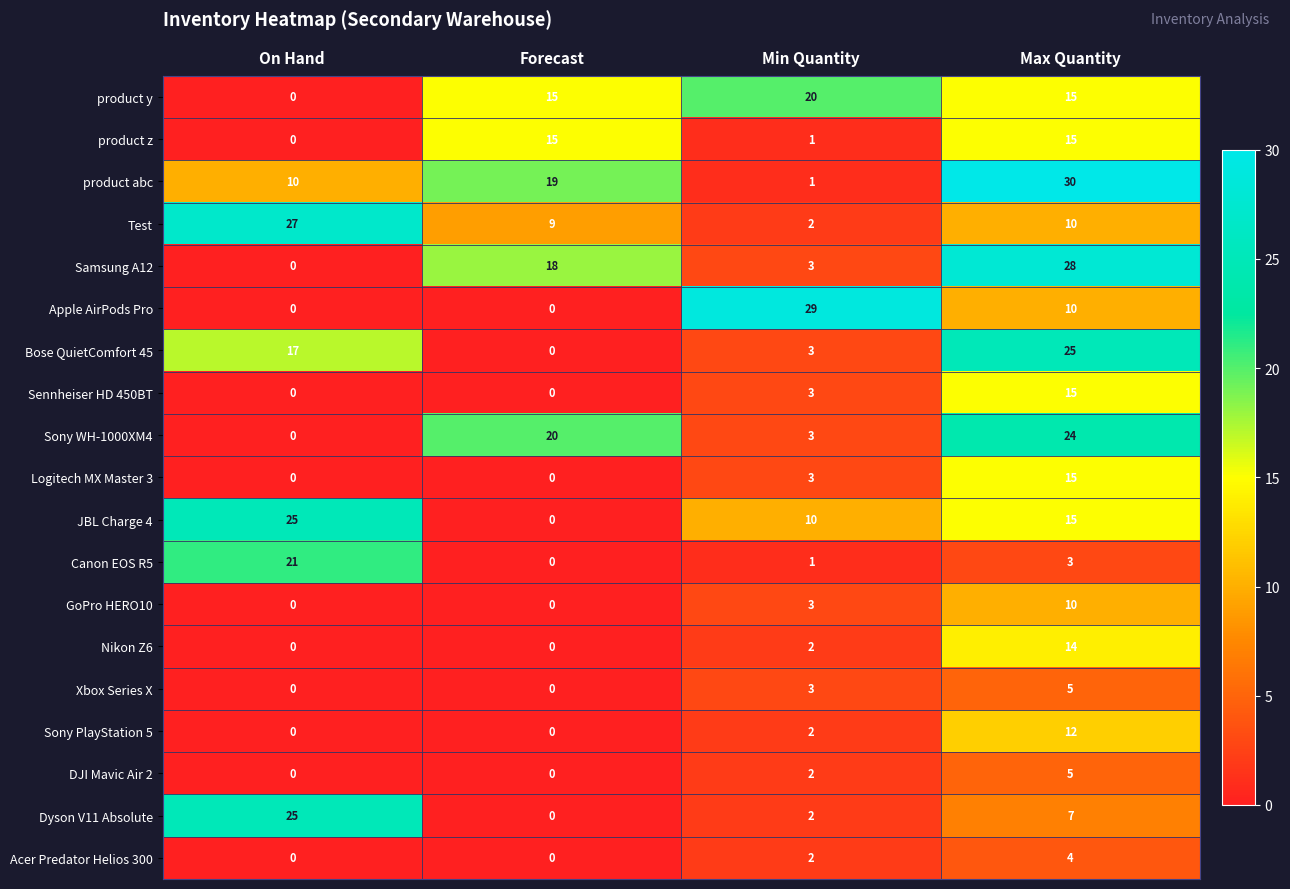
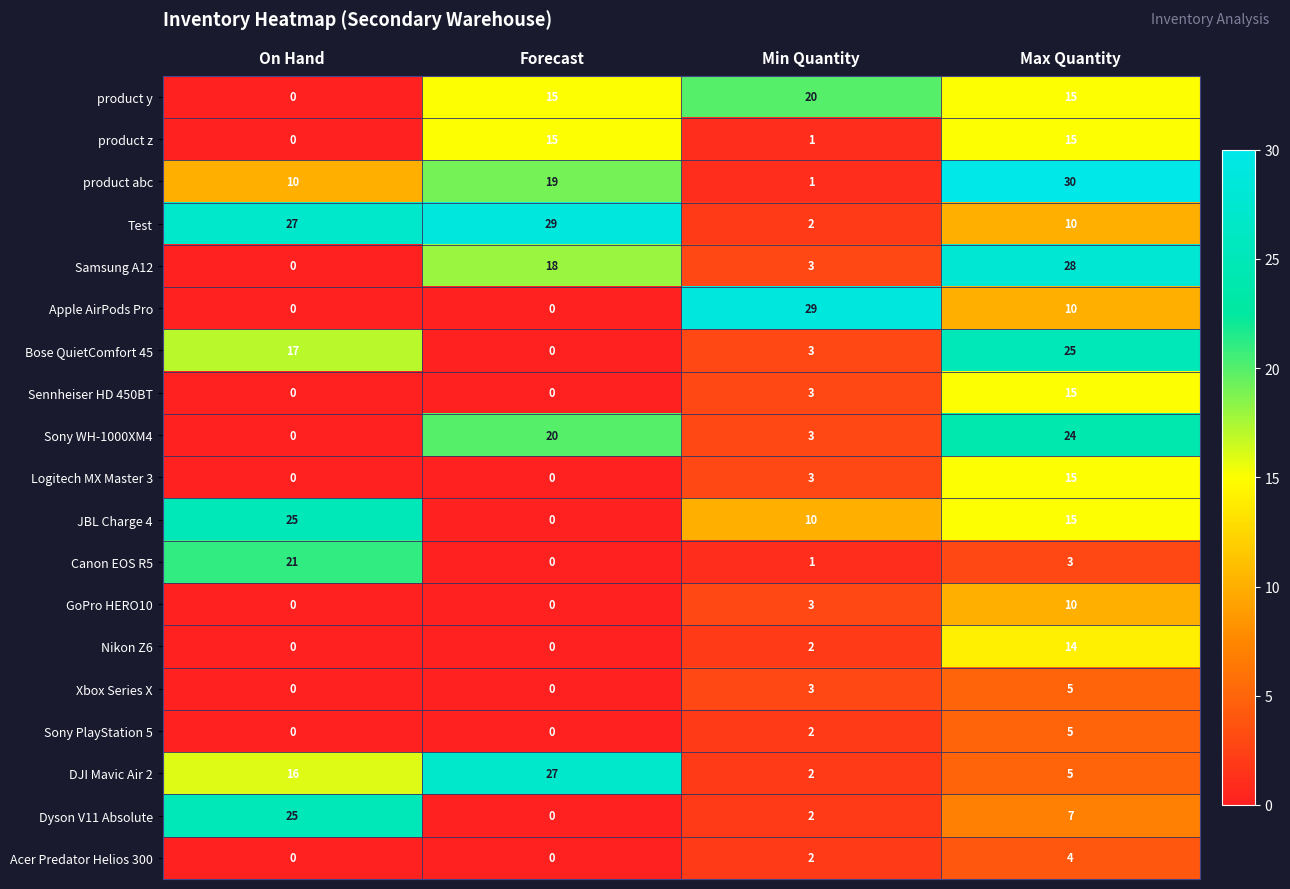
  {
    "product y": {
      "On Hand": 0,
      "Forecast": 15,
      "Min Quantity": 20,
      "Max Quantity": 15
    },
    "product z": {
      "On Hand": 0,
      "Forecast": 15,
      "Min Quantity": 1,
      "Max Quantity": 15
    },
    "product abc": {
      "On Hand": 10,
      "Forecast": 19,
      "Min Quantity": 1,
      "Max Quantity": 30
    },
    "Test": {
      "On Hand": 27,
-     "Forecast": 9,
+     "Forecast": 29,
      "Min Quantity": 2,
      "Max Quantity": 10
    },
    "Samsung A12": {
      "On Hand": 0,
      "Forecast": 18,
      "Min Quantity": 3,
      "Max Quantity": 28
    },
    "Apple AirPods Pro": {
      "On Hand": 0,
      "Forecast": 0,
      "Min Quantity": 29,
      "Max Quantity": 10
    },
    "Bose QuietComfort 45": {
      "On Hand": 17,
      "Forecast": 0,
      "Min Quantity": 3,
      "Max Quantity": 25
    },
    "Sennheiser HD 450BT": {
      "On Hand": 0,
      "Forecast": 0,
      "Min Quantity": 3,
      "Max Quantity": 15
    },
    "Sony WH-1000XM4": {
      "On Hand": 0,
      "Forecast": 20,
      "Min Quantity": 3,
      "Max Quantity": 24
    },
    "Logitech MX Master 3": {
      "On Hand": 0,
      "Forecast": 0,
      "Min Quantity": 3,
      "Max Quantity": 15
    },
    "JBL Charge 4": {
      "On Hand": 25,
      "Forecast": 0,
      "Min Quantity": 10,
      "Max Quantity": 15
    },
    "Canon EOS R5": {
      "On Hand": 21,
      "Forecast": 0,
      "Min Quantity": 1,
      "Max Quantity": 3
    },
    "GoPro HERO10": {
      "On Hand": 0,
      "Forecast": 0,
      "Min Quantity": 3,
      "Max Quantity": 10
    },
    "Nikon Z6": {
      "On Hand": 0,
      "Forecast": 0,
      "Min Quantity": 2,
      "Max Quantity": 14
    },
    "Xbox Series X": {
      "On Hand": 0,
      "Forecast": 0,
      "Min Quantity": 3,
      "Max Quantity": 5
    },
    "Sony PlayStation 5": {
      "On Hand": 0,
      "Forecast": 0,
      "Min Quantity": 2,
-     "Max Quantity": 12
+     "Max Quantity": 5
    },
    "DJI Mavic Air 2": {
-     "On Hand": 0,
-     "Forecast": 0,
+     "On Hand": 16,
+     "Forecast": 27,
      "Min Quantity": 2,
      "Max Quantity": 5
    },
    "Dyson V11 Absolute": {
      "On Hand": 25,
      "Forecast": 0,
      "Min Quantity": 2,
      "Max Quantity": 7
    },
    "Acer Predator Helios 300": {
      "On Hand": 0,
      "Forecast": 0,
      "Min Quantity": 2,
      "Max Quantity": 4
    }
  }
